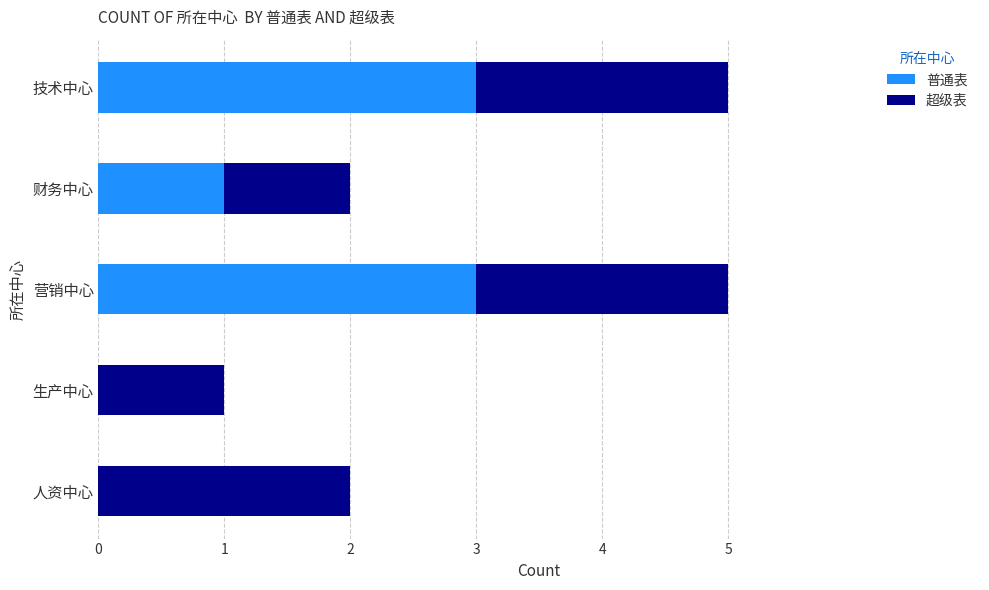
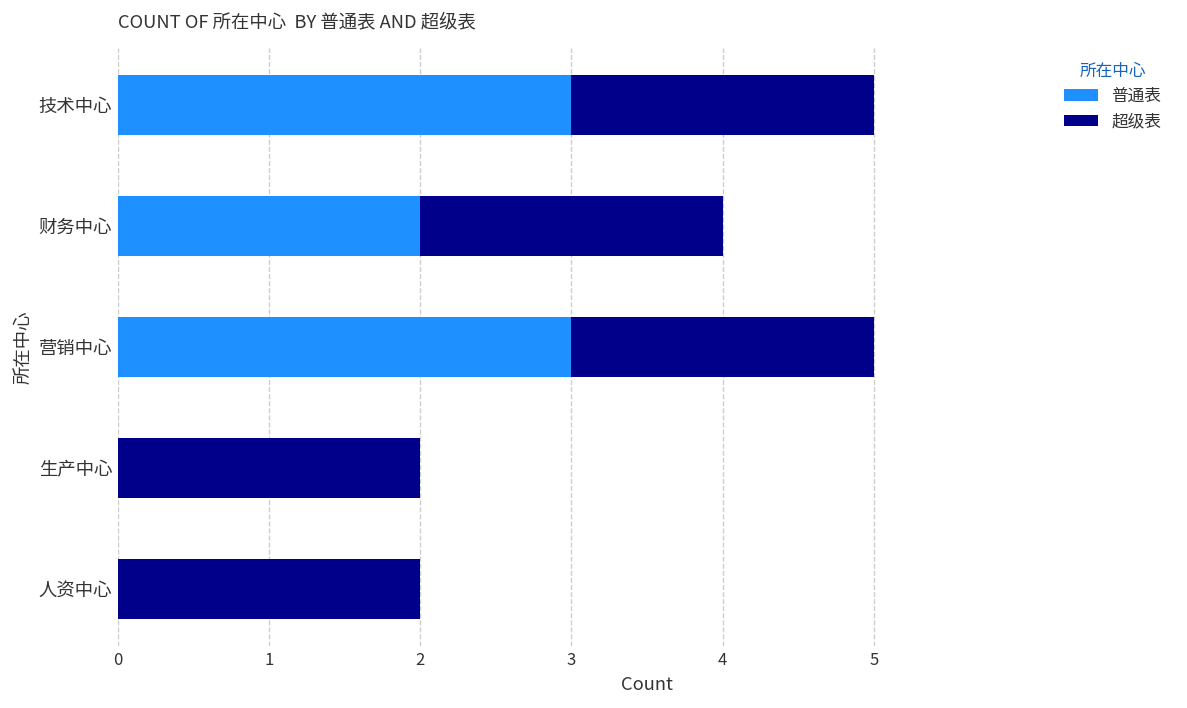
  {
    "普通表": {
      "技术中心": 3,
-     "财务中心": 1,
+     "财务中心": 2,
      "营销中心": 3,
      "生产中心": 0,
      "人资中心": 0
    },
    "超级表": {
      "技术中心": 2,
-     "财务中心": 1,
+     "财务中心": 2,
      "营销中心": 2,
-     "生产中心": 1,
+     "生产中心": 2,
      "人资中心": 2
    }
  }
